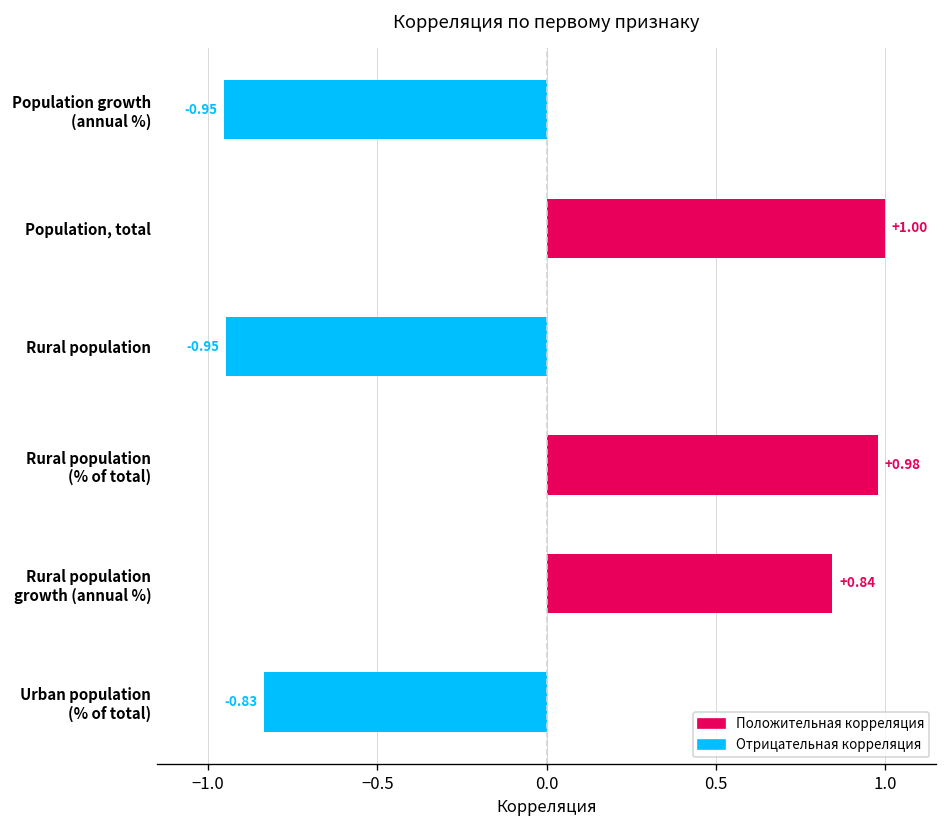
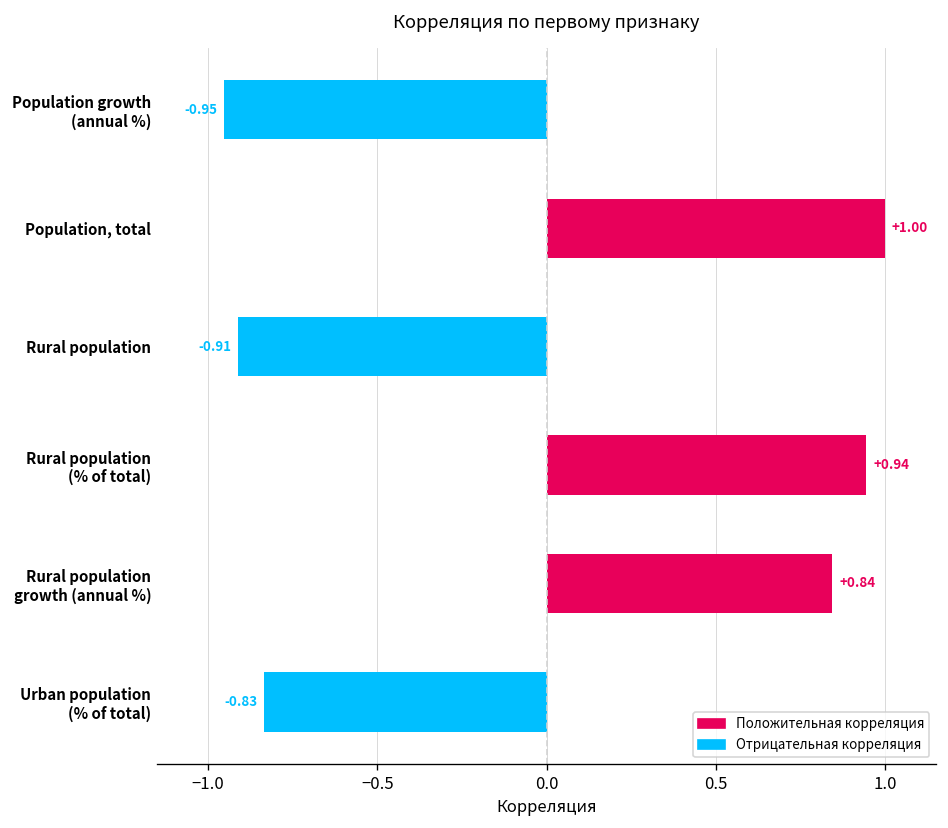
  {
    "Population growth (annual %)": "-0.95",
    "Population, total": "+1.00",
-   "Rural population": "-0.95",
-   "Rural population (% of total)": "+0.98",
+   "Rural population": "-0.91",
+   "Rural population (% of total)": "+0.94",
    "Rural population growth (annual %)": "+0.84",
    "Urban population (% of total)": "-0.83"
  }
